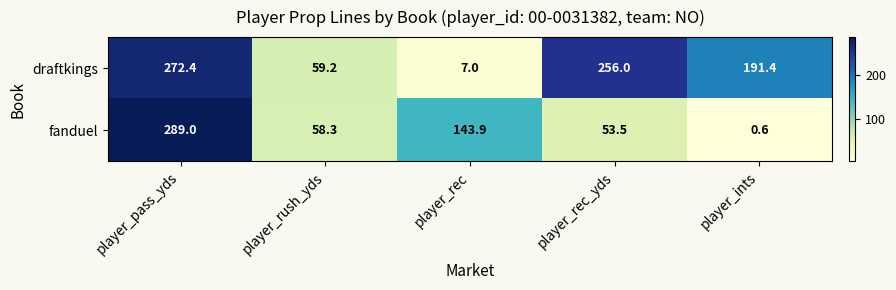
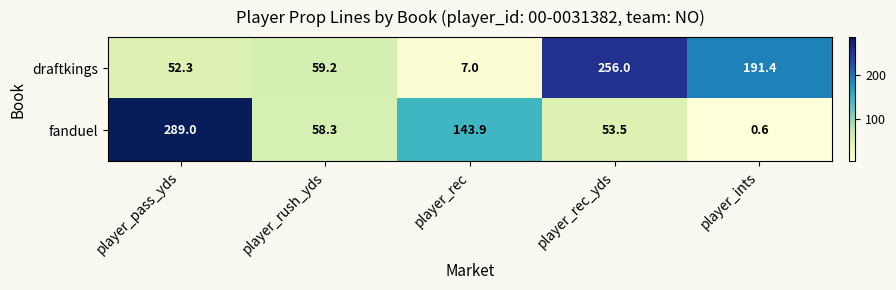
  {
    "draftkings": {
-     "player_pass_yds": 272.4,
+     "player_pass_yds": 52.3,
      "player_rush_yds": 59.2,
      "player_rec": 7.0,
      "player_rec_yds": 256.0,
      "player_ints": 191.4
    },
    "fanduel": {
      "player_pass_yds": 289.0,
      "player_rush_yds": 58.3,
      "player_rec": 143.9,
      "player_rec_yds": 53.5,
      "player_ints": 0.6
    }
  }
